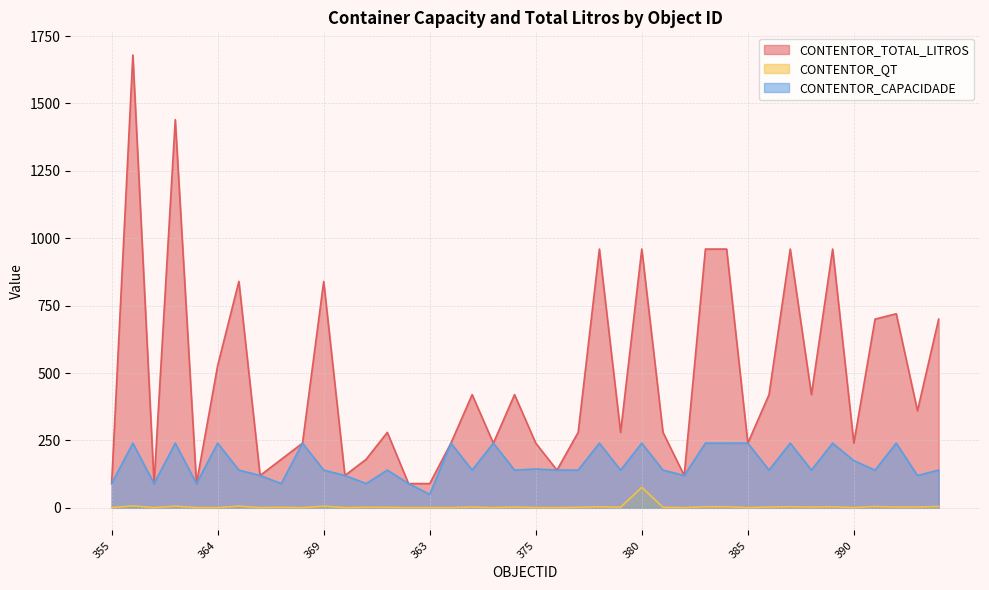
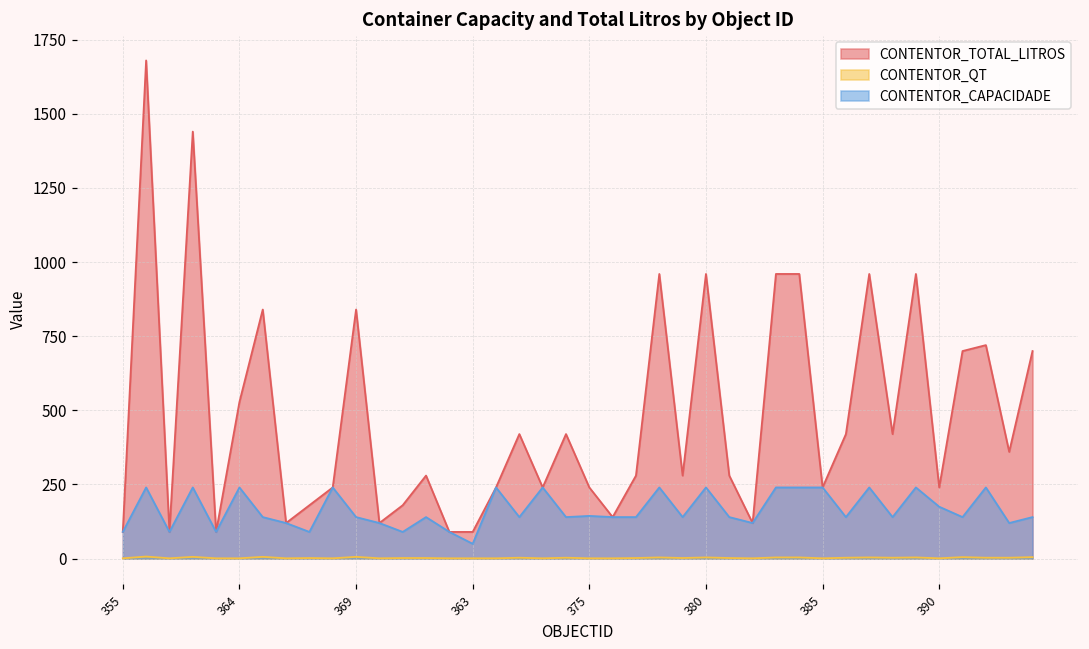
  {
    "CONTENTOR_TOTAL_LITROS": {
      "364": 530,
      "369": 840,
      "363": 90,
      "375": 240,
      "380": 960,
      "390": 240
    },
    "CONTENTOR_QT": {
      "355": 0,
      "364": 0,
      "369": 10,
      "363": 0,
      "375": 0,
-     "380": 80,
+     "380": 0,
      "385": 0,
      "390": 0
    },
    "CONTENTOR_CAPACIDADE": {
      "364": 240,
      "369": 140,
      "363": 50,
      "375": 140,
      "380": 240,
      "390": 180
    }
  }
